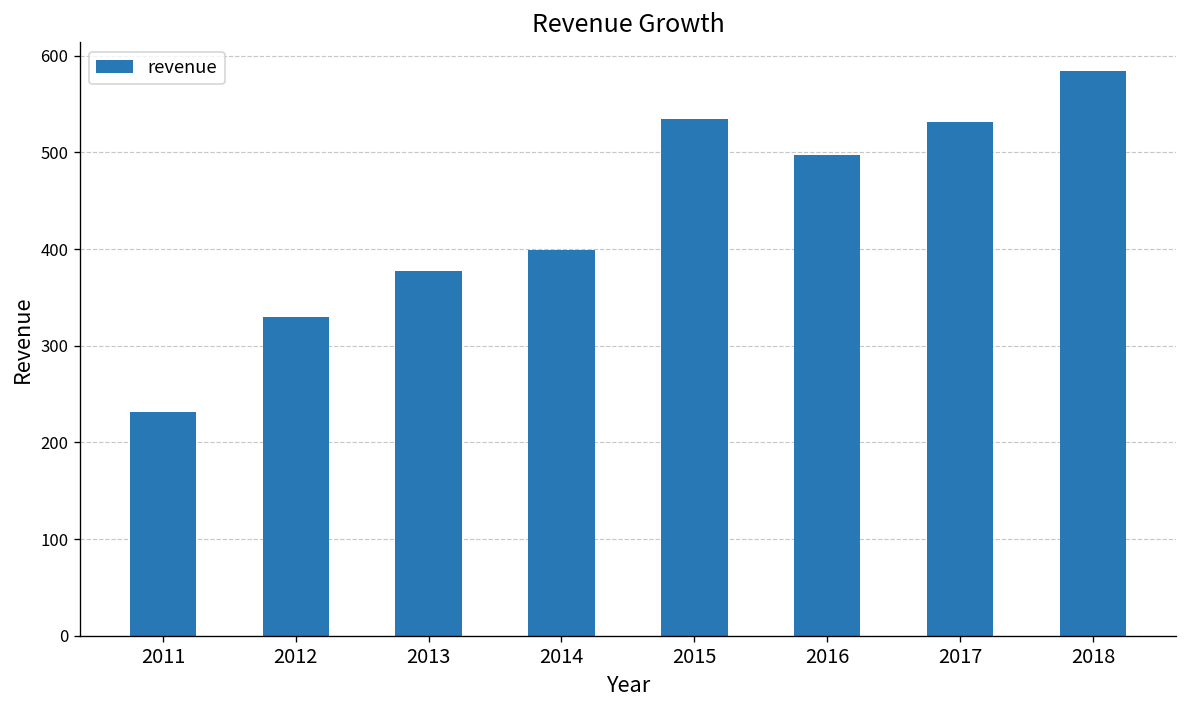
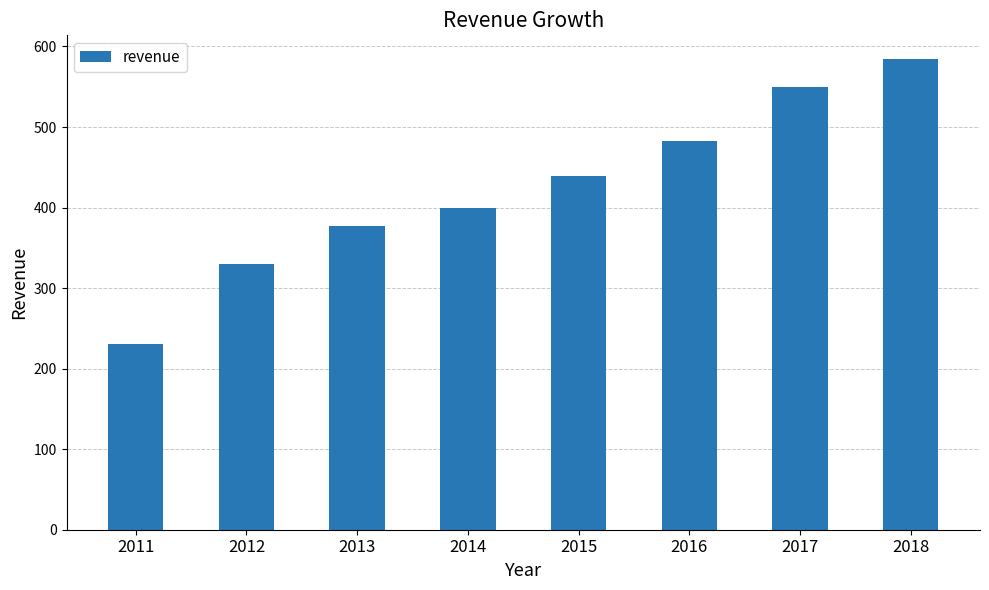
  {
    "2011": 230,
    "2012": 330,
    "2013": 380,
    "2014": 400,
-   "2015": 530,
-   "2016": 500,
-   "2017": 530,
+   "2015": 440,
+   "2016": 480,
+   "2017": 550,
    "2018": 580
  }
